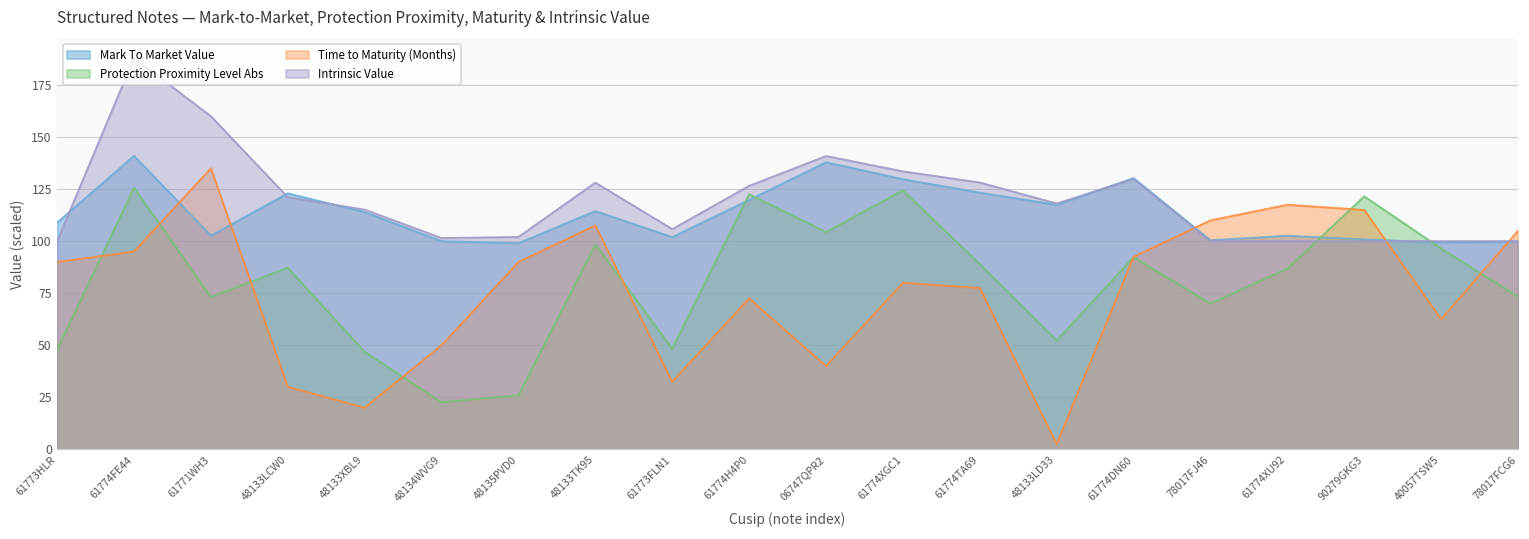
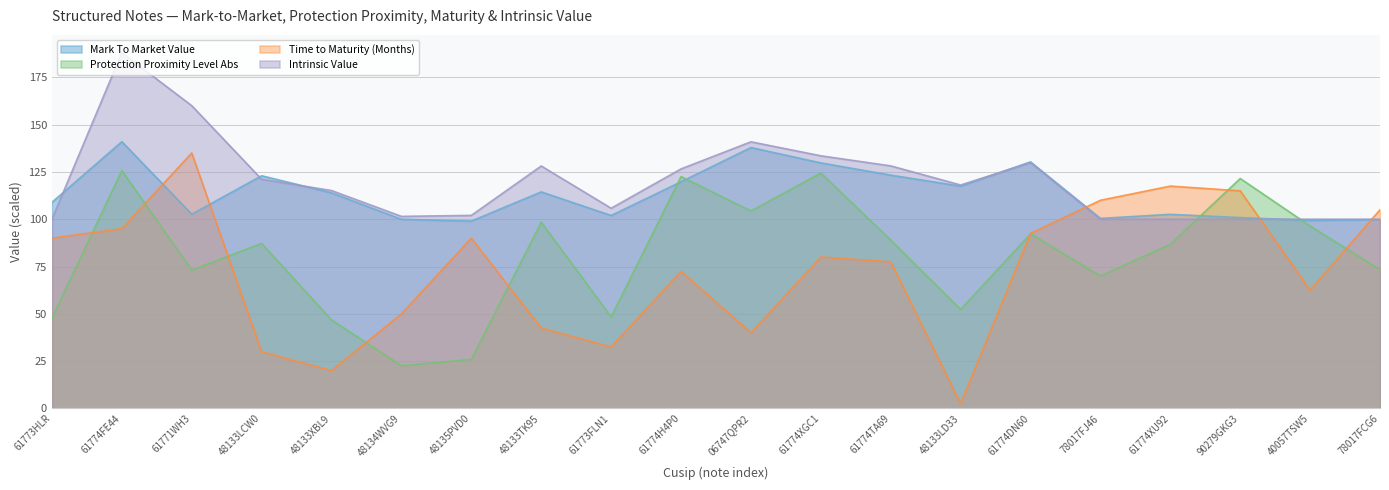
  {
    "Protection Proximity Level Abs": {
      "61773HLR": 48,
      "61774FE44": 126,
      "61771WH3": 73,
      "48133LCW0": 87,
      "48133XBL9": 47,
      "48134WVG9": 23,
      "48135PVD0": 26,
      "48133TK95": 98,
      "61773FLN1": 48,
      "61774H4P0": 123,
      "06747QPR2": 104,
      "61774XGC1": 124,
      "61774TA69": 89,
      "48133LD33": 52,
      "78017FJ46": 70,
      "61774XU92": 87,
      "90279GKG3": 122,
      "40057TSW5": 96,
      "78017FCG6": 73
    },
    "Time to Maturity (Months)": {
      "61773HLR": 90,
      "61774FE44": 95,
      "61771WH3": 135,
      "48133LCW0": 30,
      "48133XBL9": 20,
      "48134WVG9": 50,
      "48135PVD0": 90,
-     "48133TK95": 108,
+     "48133TK95": 43,
      "61773FLN1": 33,
      "61774H4P0": 73,
      "06747QPR2": 40,
      "61774XGC1": 80,
      "61774TA69": 78,
      "48133LD33": 3,
      "78017FJ46": 110,
      "61774XU92": 118,
      "90279GKG3": 115,
      "40057TSW5": 63,
      "78017FCG6": 105
    }
  }
